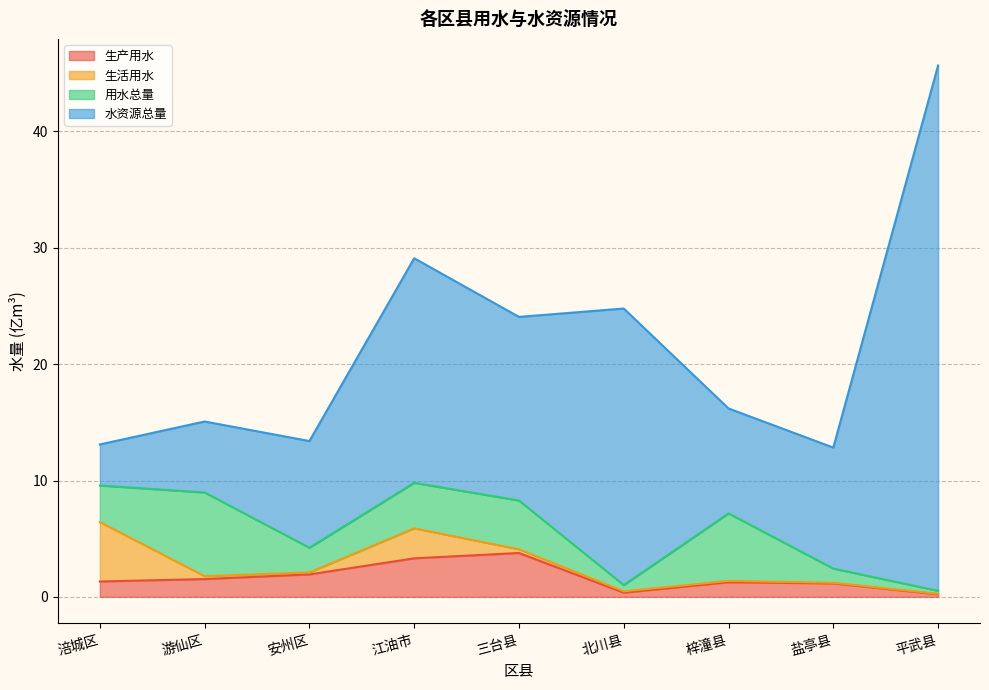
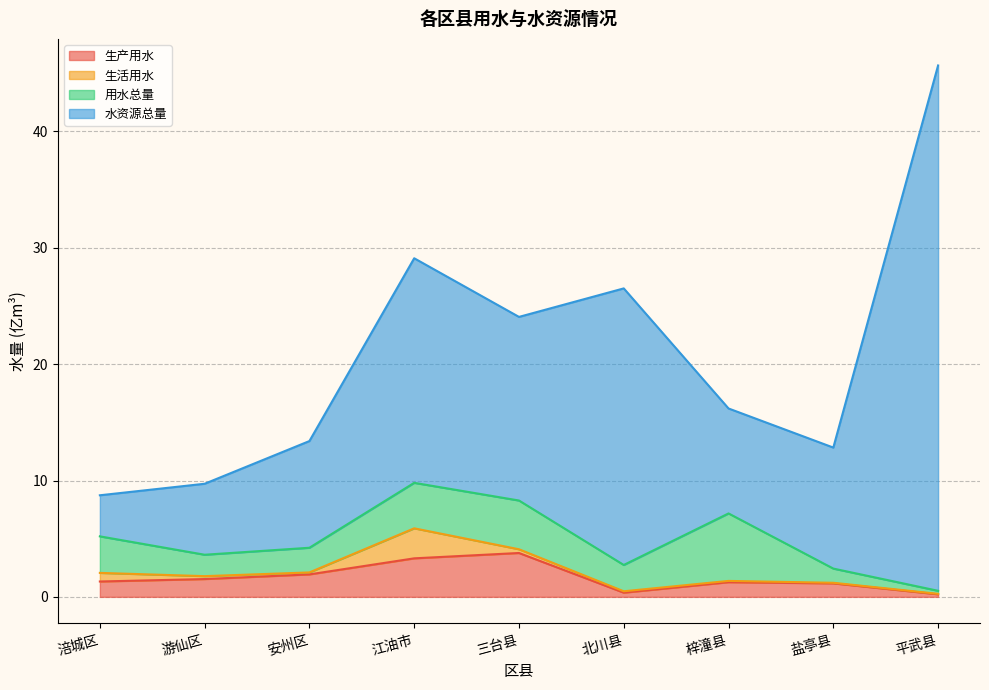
  {
    "生产用水": {
      "涪城区": 1.3,
      "游仙区": 1.5,
      "江油市": 3.3,
      "三台县": 3.8
    },
    "生活用水": {
-     "涪城区": 5.1,
+     "涪城区": 0.7,
      "游仙区": 0.3,
      "江油市": 2.6,
      "三台县": 0.3
    },
    "用水总量": {
      "涪城区": 3.1,
-     "游仙区": 7.2,
+     "游仙区": 1.8,
      "安州区": 2.1,
      "江油市": 3.9,
      "三台县": 4.2,
-     "北川县": 0.5,
+     "北川县": 2.3,
      "梓潼县": 5.8,
      "盐亭县": 1.2,
      "平武县": 0.3
    },
    "水资源总量": {
      "涪城区": 3.5,
      "游仙区": 6.1,
      "安州区": 9.2,
      "江油市": 19.3,
      "三台县": 15.8,
      "北川县": 23.8,
      "梓潼县": 9.0,
      "盐亭县": 10.4,
      "平武县": 45.2
    }
  }
